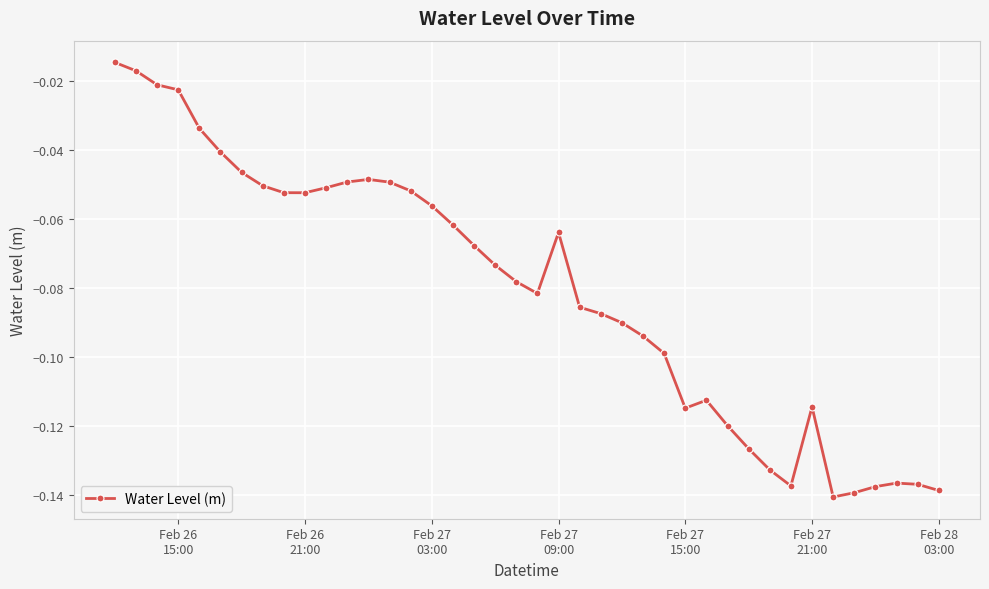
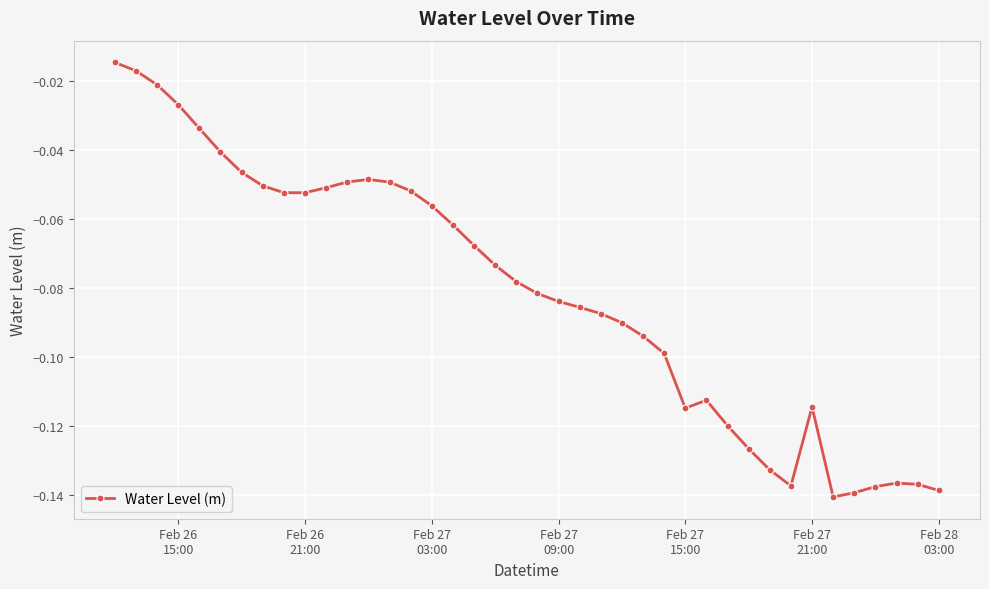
  {
-   "Feb 26 15:00": -0.023,
+   "Feb 26 15:00": -0.027,
    "Feb 26 21:00": -0.052,
    "Feb 27 03:00": -0.056,
-   "Feb 27 09:00": -0.064,
+   "Feb 27 09:00": -0.084,
    "Feb 27 15:00": -0.115,
    "Feb 27 21:00": -0.114,
    "Feb 28 03:00": -0.139
  }
